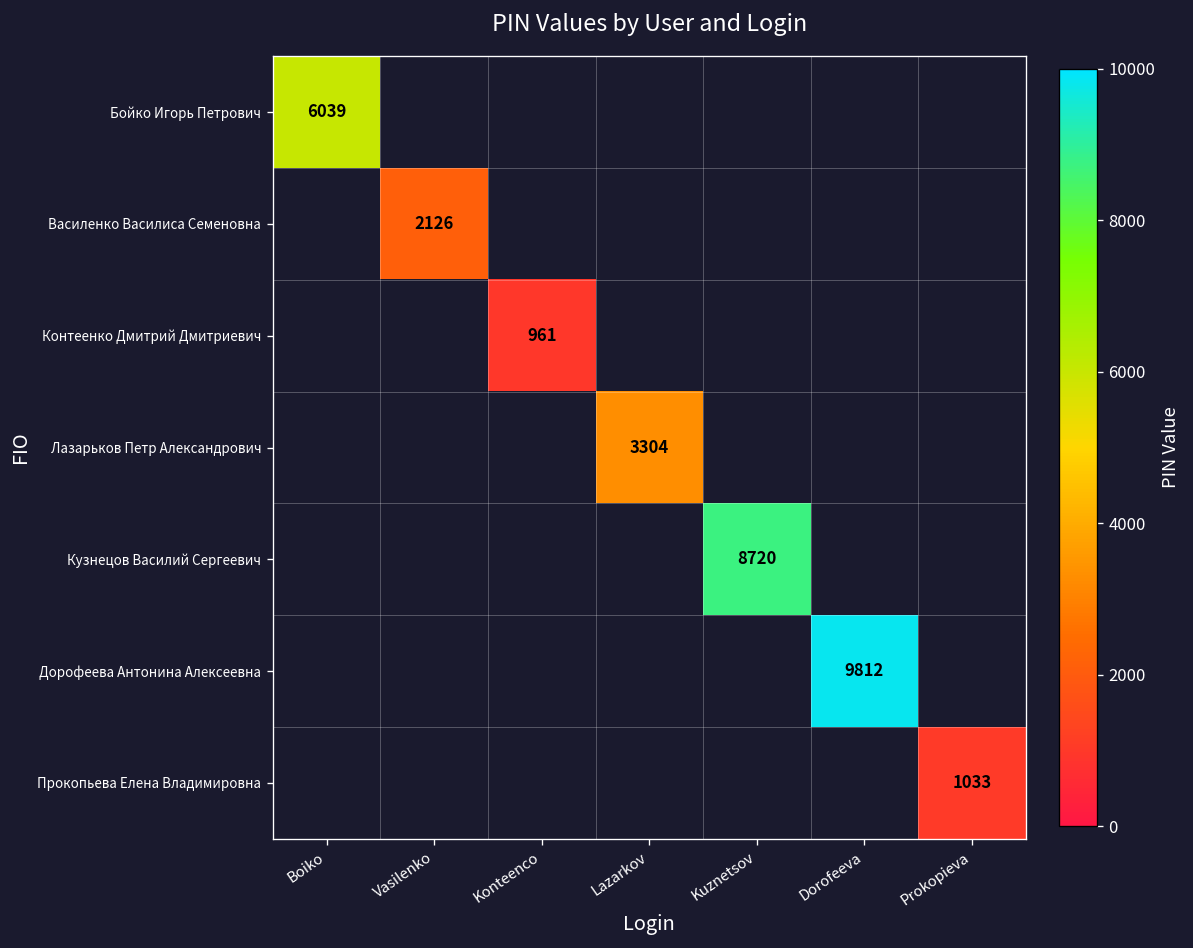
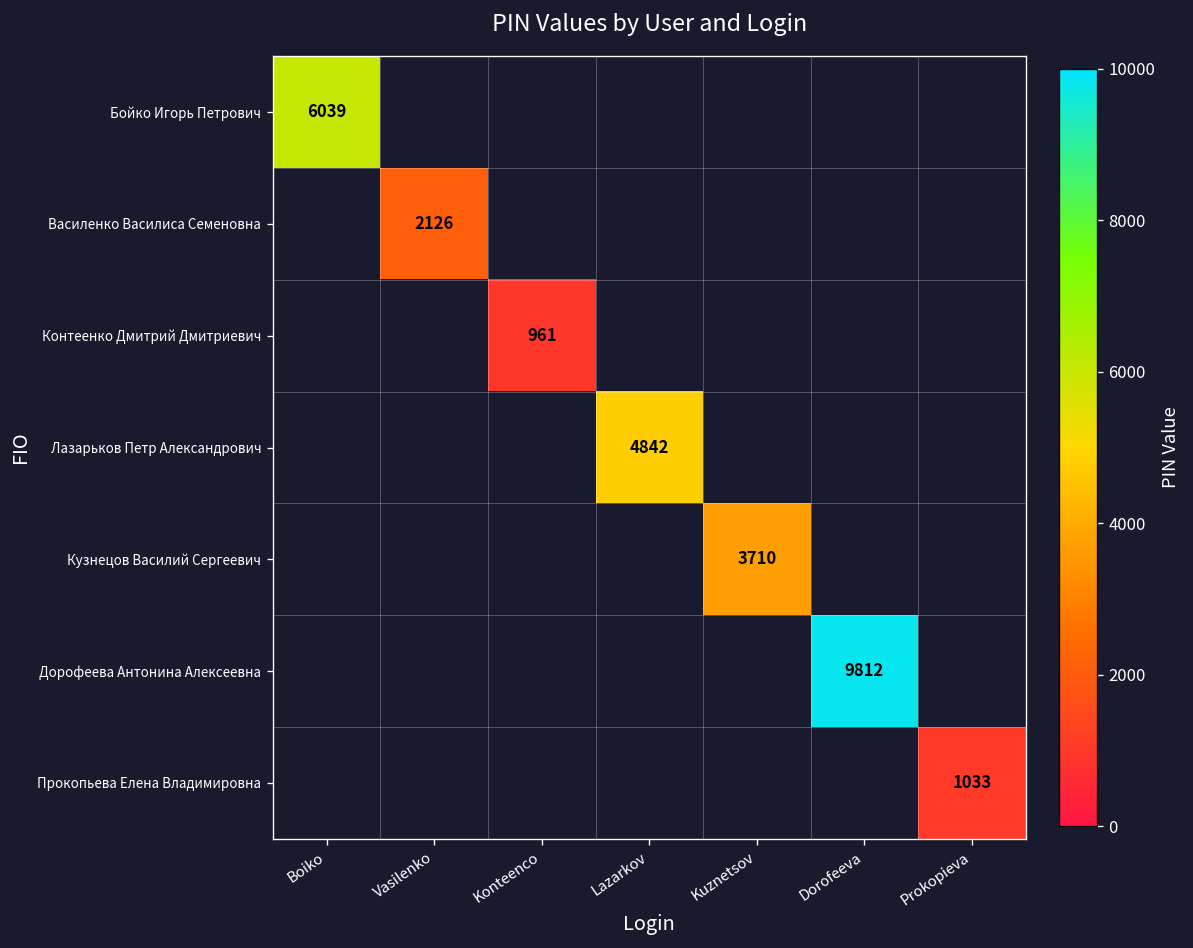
  {
    "Бойко Игорь Петрович": {
      "Boiko": 6039
    },
    "Василенко Василиса Семеновна": {
      "Vasilenko": 2126
    },
    "Контеенко Дмитрий Дмитриевич": {
      "Konteenco": 961
    },
    "Лазарьков Петр Александрович": {
-     "Lazarkov": 3304
+     "Lazarkov": 4842
    },
    "Кузнецов Василий Сергеевич": {
-     "Kuznetsov": 8720
+     "Kuznetsov": 3710
    },
    "Дорофеева Антонина Алексеевна": {
      "Dorofeeva": 9812
    },
    "Прокопьева Елена Владимировна": {
      "Prokopieva": 1033
    }
  }
